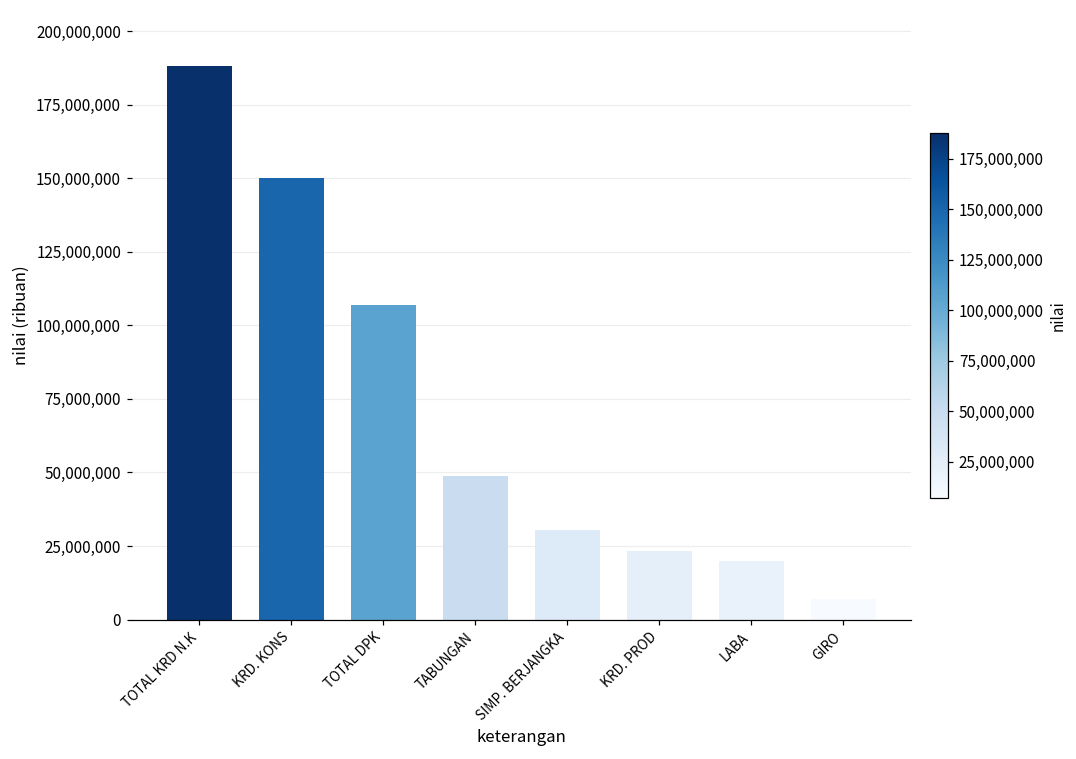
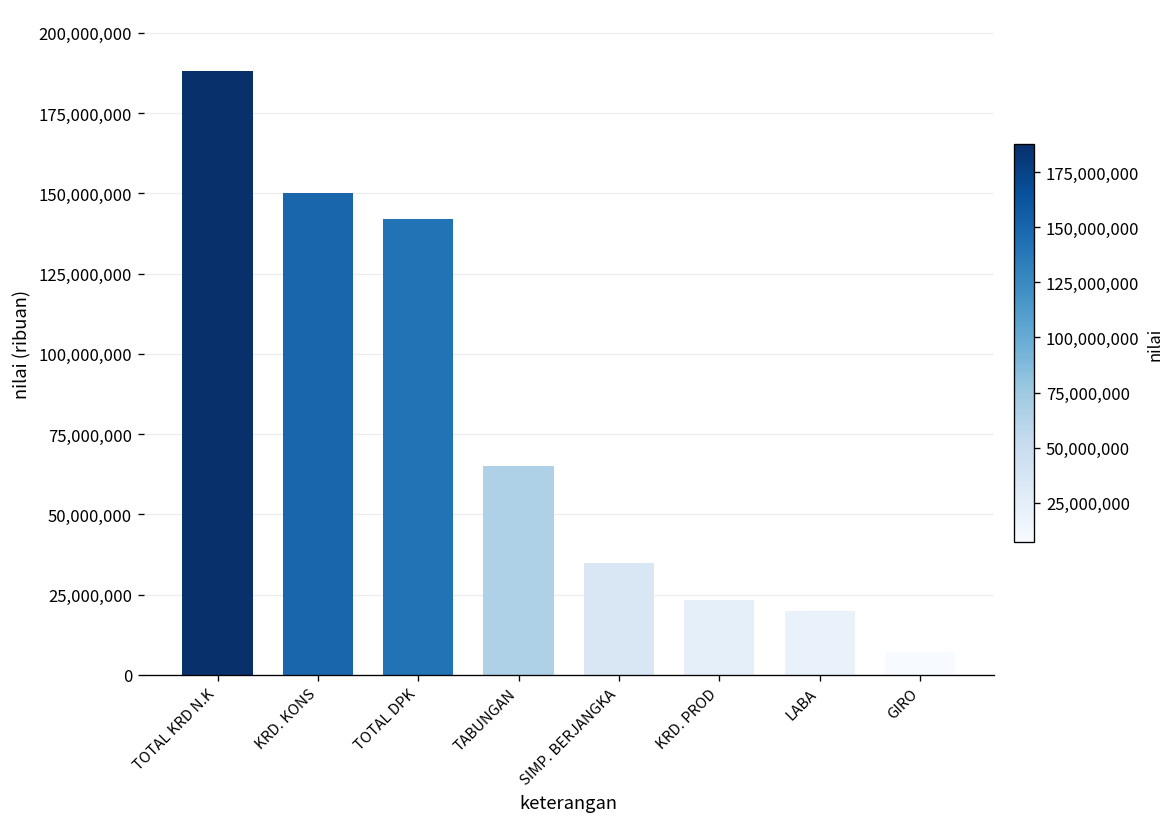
  {
    "TOTAL KRD N.K": "188,000,000",
    "KRD. KONS": "150,000,000",
-   "TOTAL DPK": "107,000,000",
-   "TABUNGAN": "49,000,000",
-   "SIMP. BERJANGKA": "31,000,000",
+   "TOTAL DPK": "142,000,000",
+   "TABUNGAN": "65,000,000",
+   "SIMP. BERJANGKA": "35,000,000",
    "KRD. PROD": "23,000,000",
    "LABA": "20,000,000",
    "GIRO": "7,000,000"
  }
